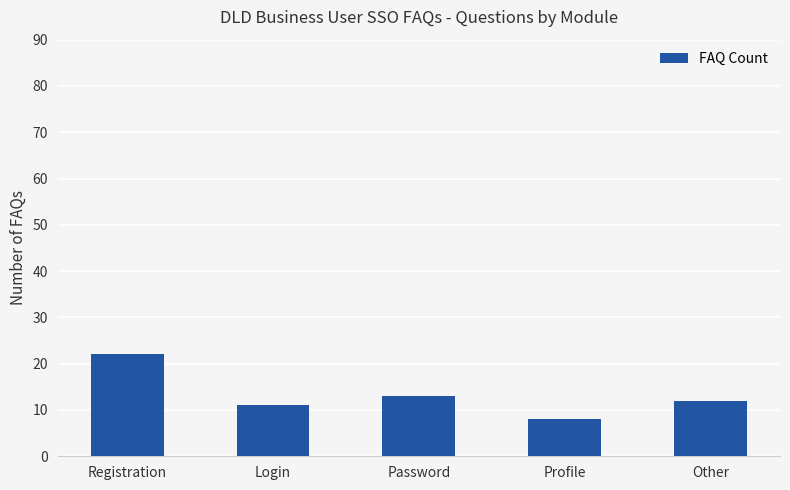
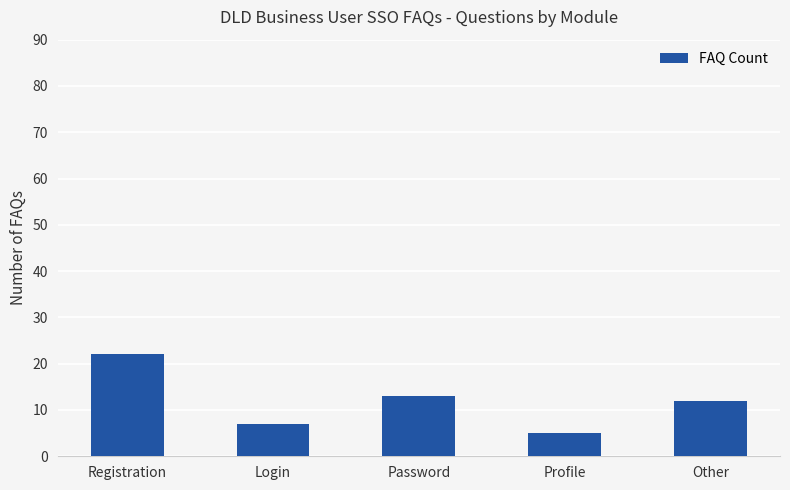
  {
    "Registration": 22,
-   "Login": 11,
+   "Login": 7,
    "Password": 13,
-   "Profile": 8,
+   "Profile": 5,
    "Other": 12
  }
